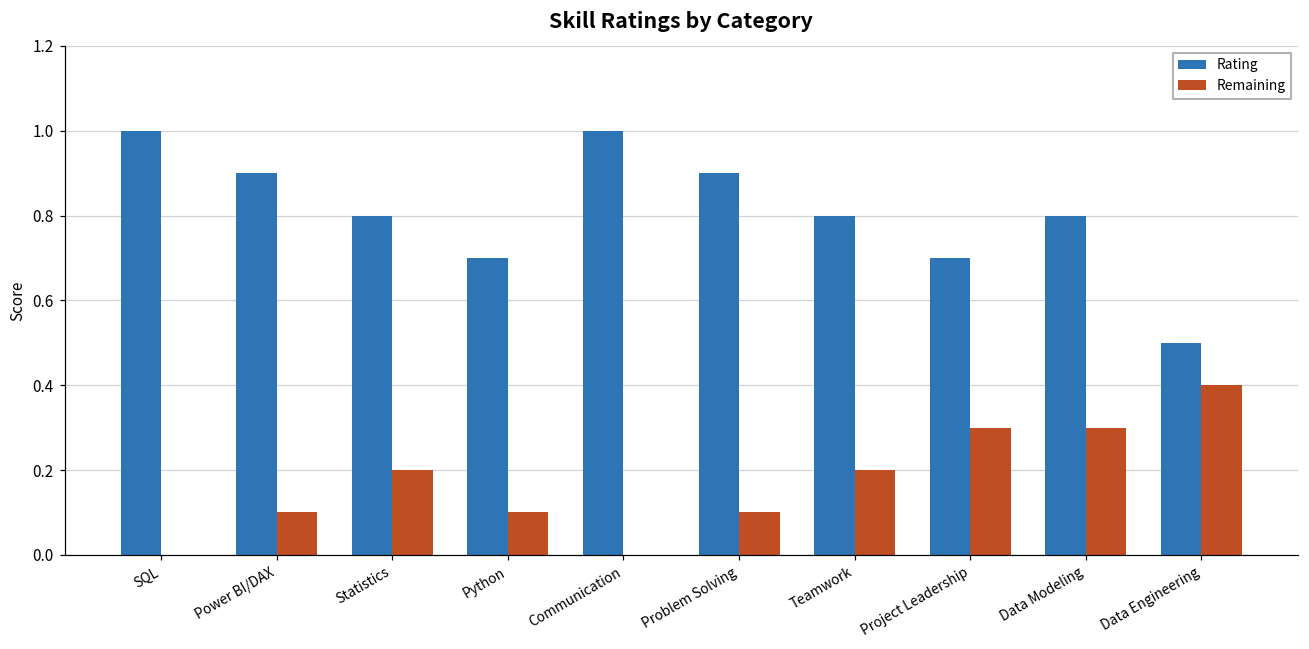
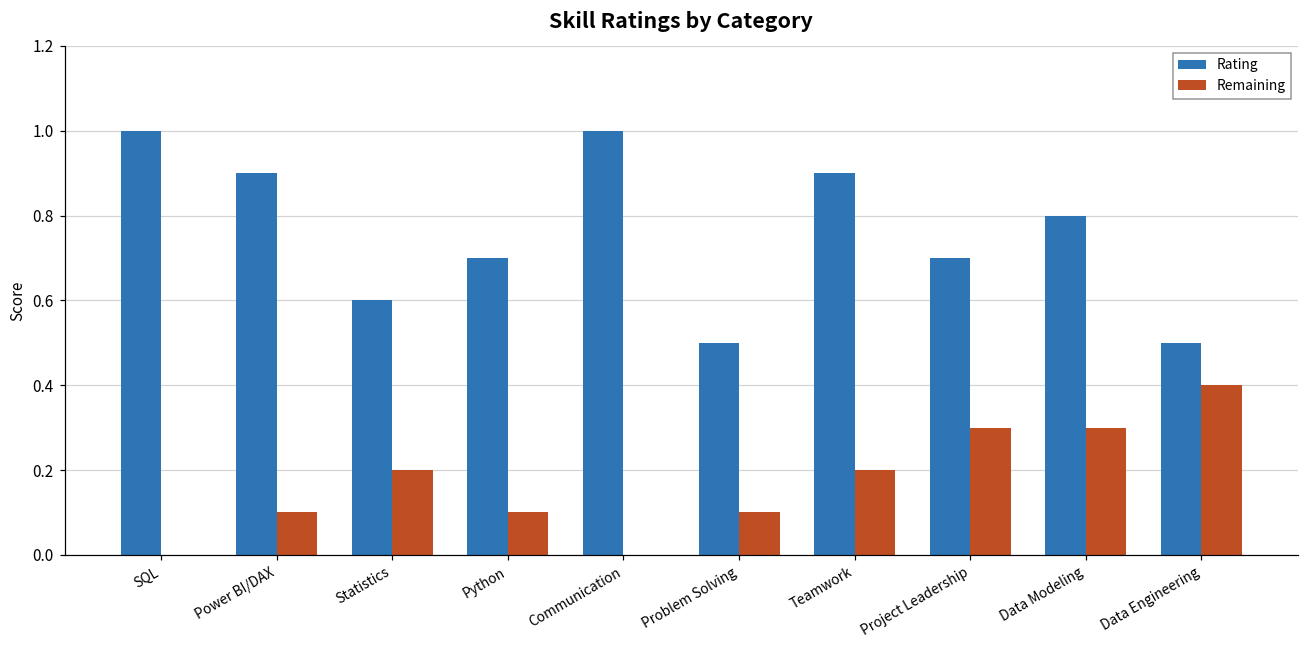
  {
    "Rating": {
      "SQL": 1.0,
      "Power BI/DAX": 0.9,
-     "Statistics": 0.8,
+     "Statistics": 0.6,
      "Python": 0.7,
      "Communication": 1.0,
-     "Problem Solving": 0.9,
-     "Teamwork": 0.8,
+     "Problem Solving": 0.5,
+     "Teamwork": 0.9,
      "Project Leadership": 0.7,
      "Data Modeling": 0.8,
      "Data Engineering": 0.5
    },
    "Remaining": {
      "SQL": 0.0,
      "Power BI/DAX": 0.1,
      "Statistics": 0.2,
      "Python": 0.1,
      "Communication": 0.0,
      "Problem Solving": 0.1,
      "Teamwork": 0.2,
      "Project Leadership": 0.3,
      "Data Modeling": 0.3,
      "Data Engineering": 0.4
    }
  }
